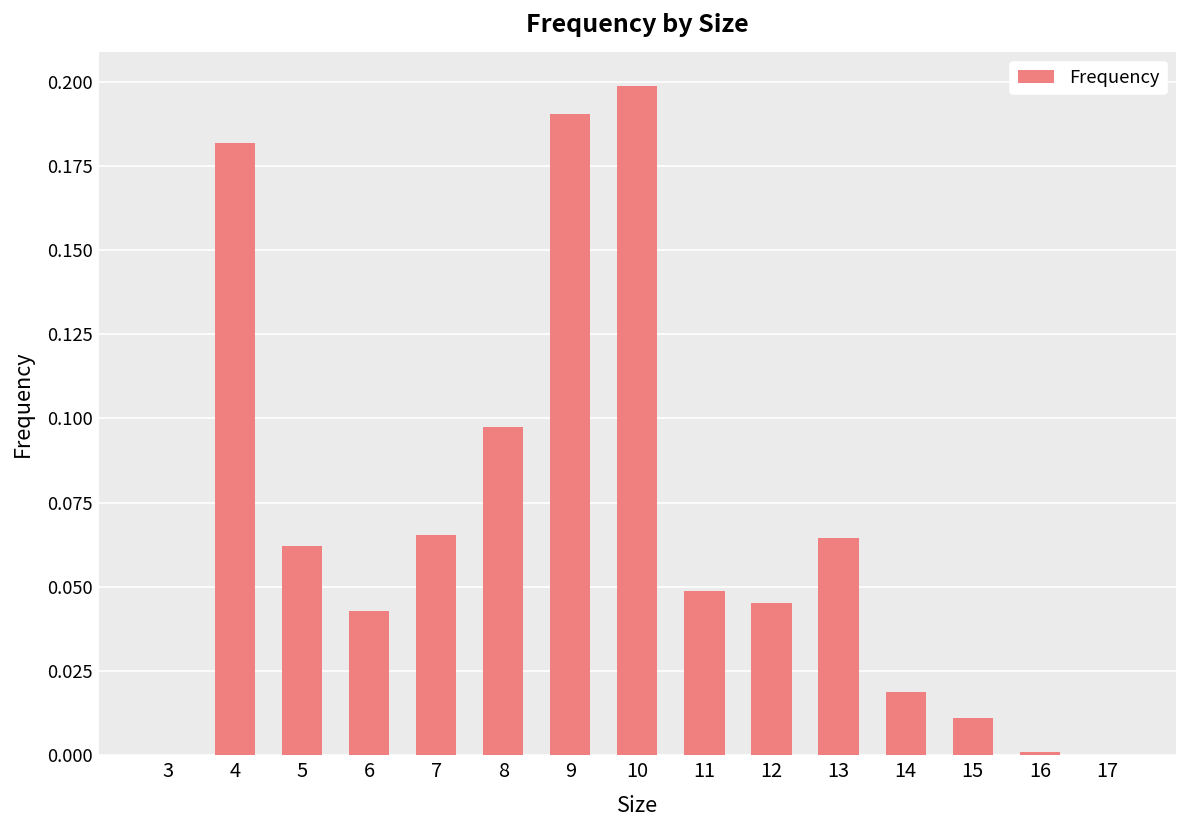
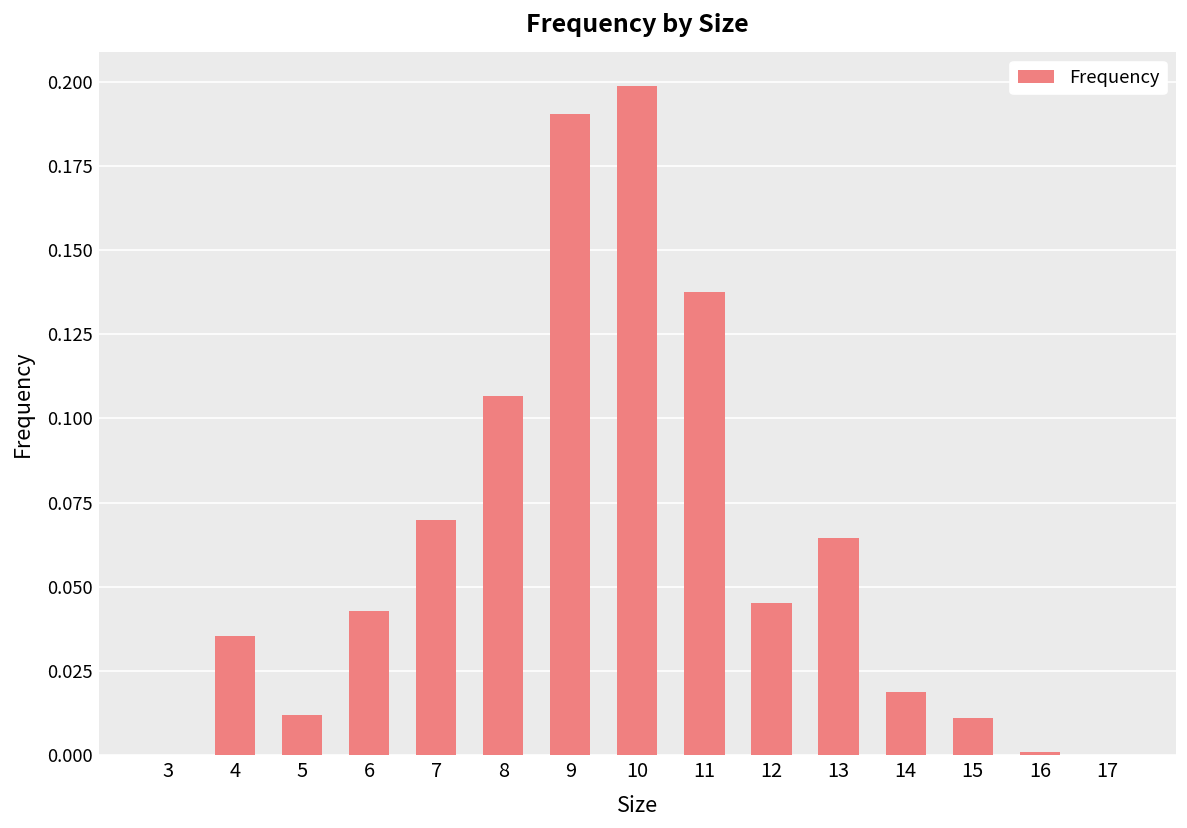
  {
-   "4": 0.182,
-   "5": 0.062,
+   "4": 0.035,
+   "5": 0.012,
    "6": 0.043,
-   "7": 0.065,
-   "8": 0.098,
+   "7": 0.070,
+   "8": 0.107,
    "9": 0.191,
    "10": 0.199,
-   "11": 0.049,
+   "11": 0.138,
    "12": 0.045,
    "13": 0.064,
    "14": 0.019,
    "15": 0.011
  }
